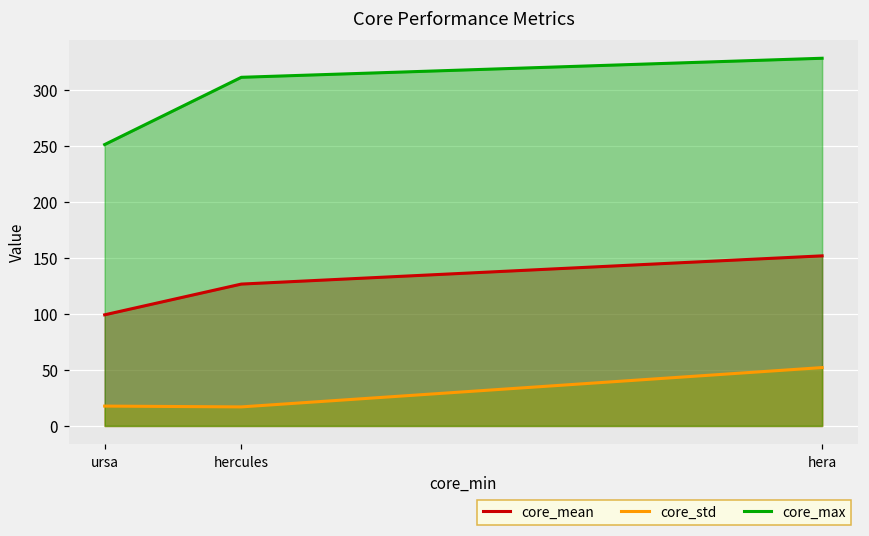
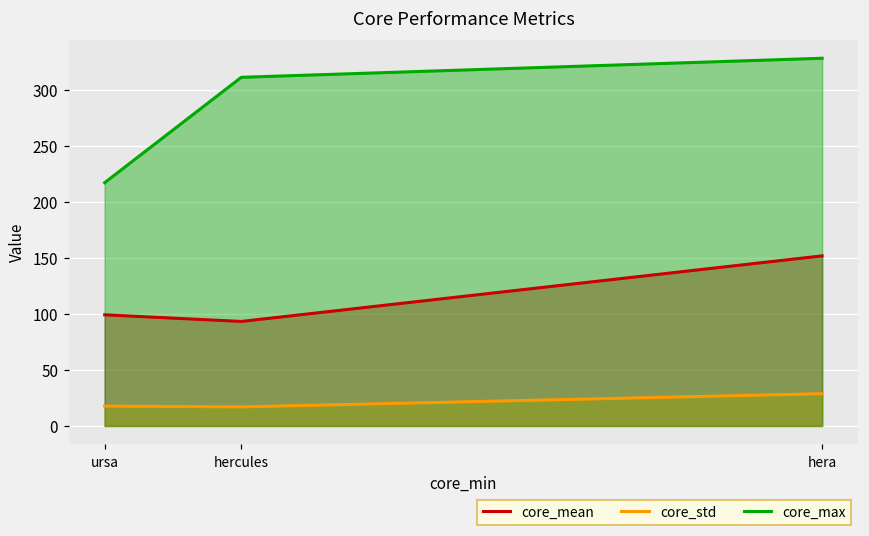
  {
    "core_mean": {
      "ursa": 99,
-     "hercules": 127,
+     "hercules": 93,
      "hera": 152
    },
    "core_std": {
      "ursa": 18,
      "hercules": 17,
-     "hera": 52
+     "hera": 29
    },
    "core_max": {
-     "ursa": 251,
+     "ursa": 217,
      "hercules": 311,
      "hera": 328
    }
  }
